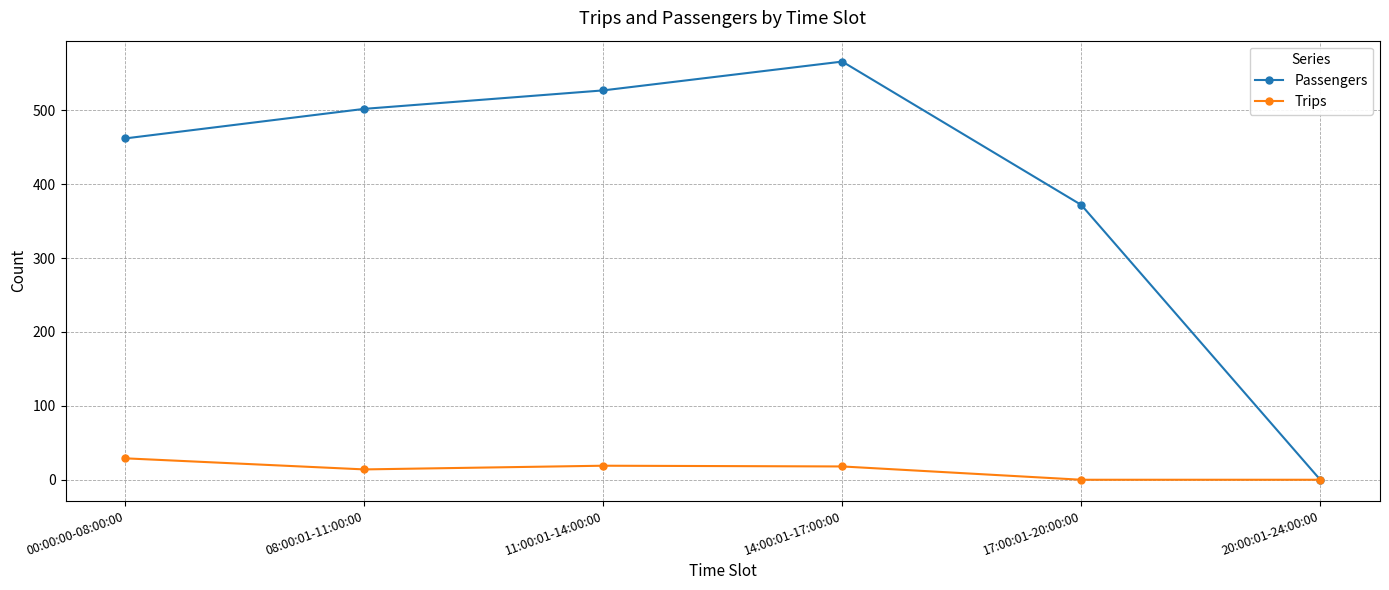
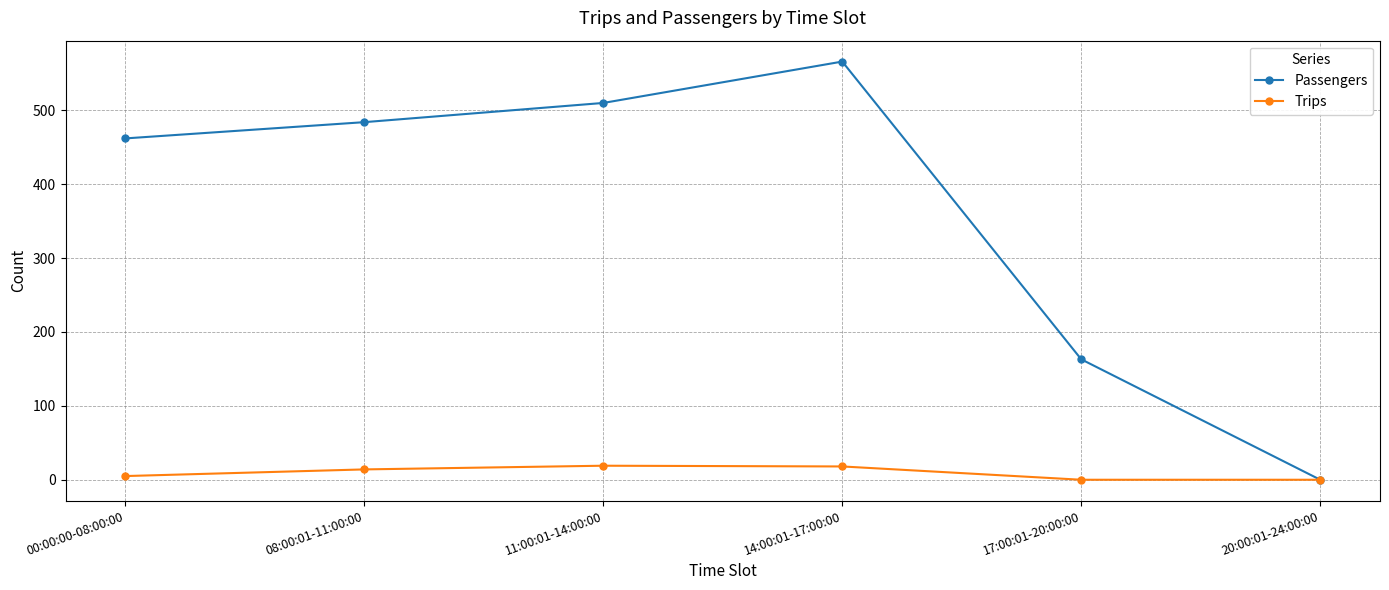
  {
    "Passengers": {
      "00:00:00-08:00:00": 460,
-     "08:00:01-11:00:00": 500,
-     "11:00:01-14:00:00": 530,
+     "08:00:01-11:00:00": 480,
+     "11:00:01-14:00:00": 510,
      "14:00:01-17:00:00": 570,
-     "17:00:01-20:00:00": 370
+     "17:00:01-20:00:00": 160
    },
    "Trips": {
-     "00:00:00-08:00:00": 30,
+     "00:00:00-08:00:00": 10,
      "08:00:01-11:00:00": 10,
      "11:00:01-14:00:00": 20,
      "14:00:01-17:00:00": 20,
      "17:00:01-20:00:00": 0
    }
  }
